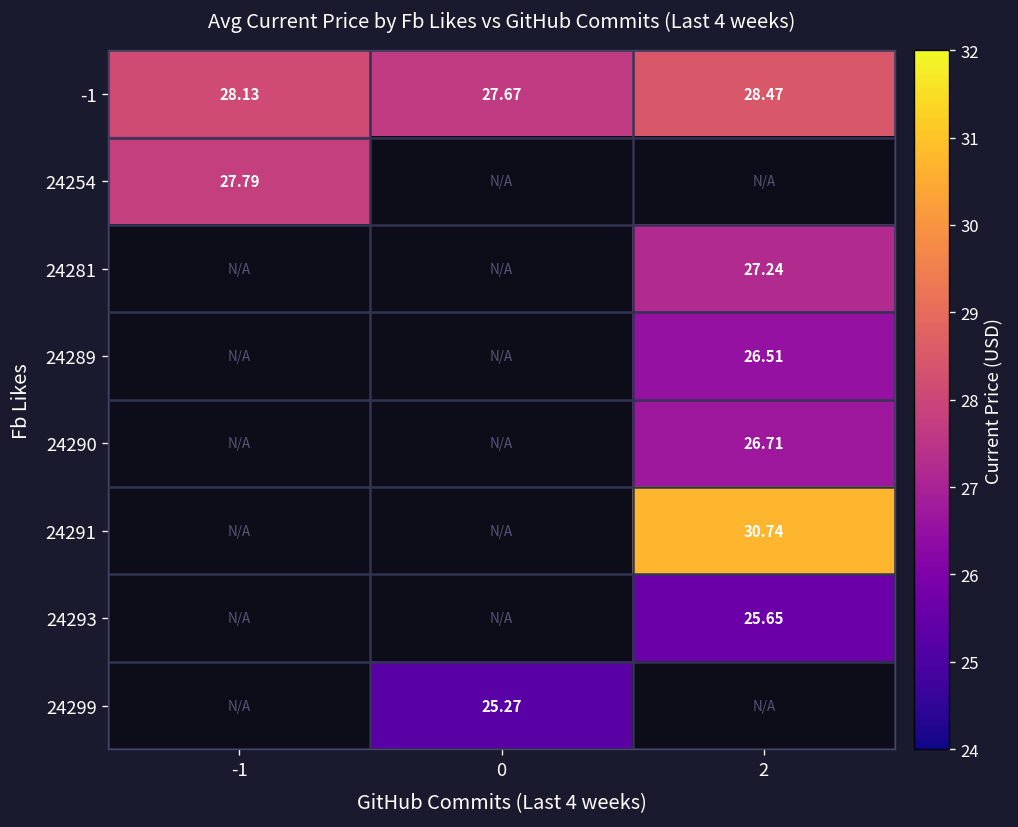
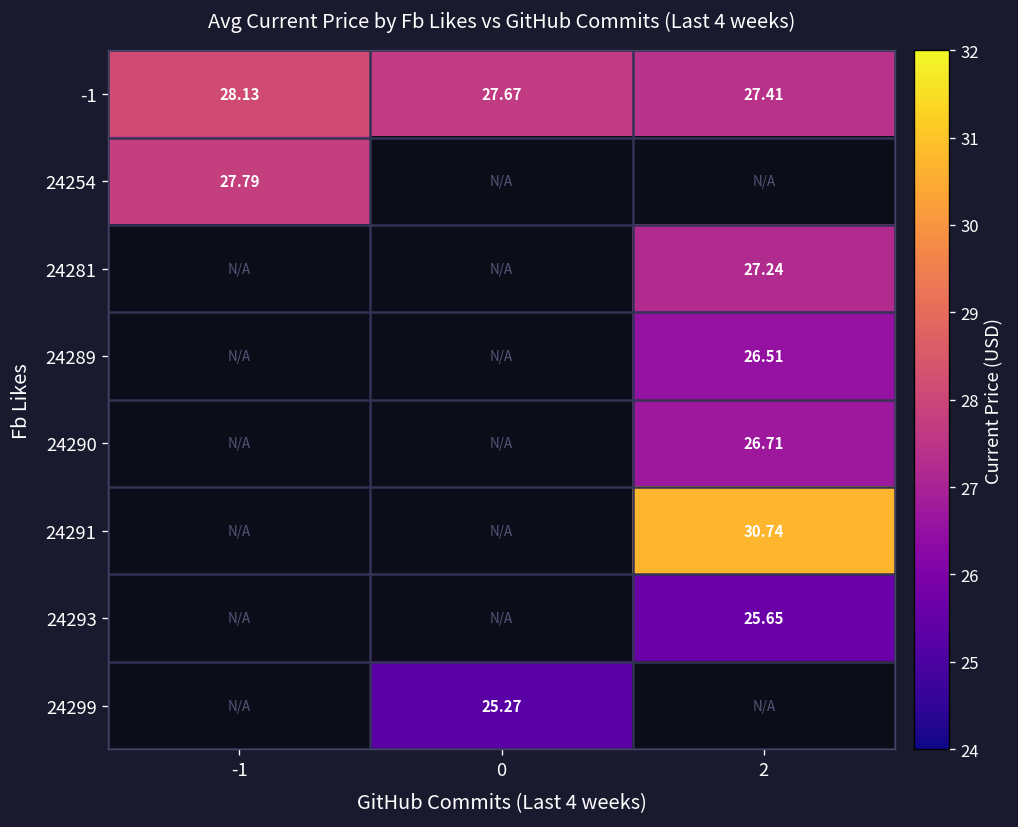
  {
    "-1": {
      "-1": 28.13,
      "0": 27.67,
-     "2": 28.47
+     "2": 27.41
    },
    "24254": {
      "-1": 27.79
    },
    "24281": {
      "2": 27.24
    },
    "24289": {
      "2": 26.51
    },
    "24290": {
      "2": 26.71
    },
    "24291": {
      "2": 30.74
    },
    "24293": {
      "2": 25.65
    },
    "24299": {
      "0": 25.27
    }
  }
